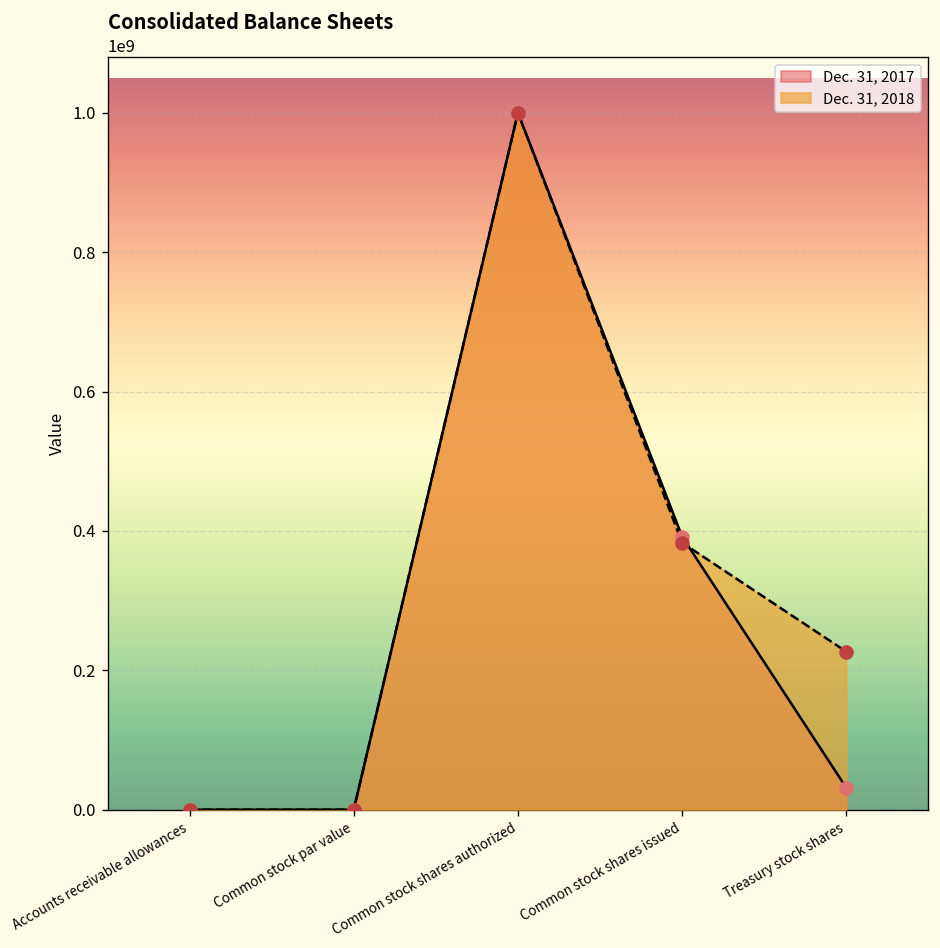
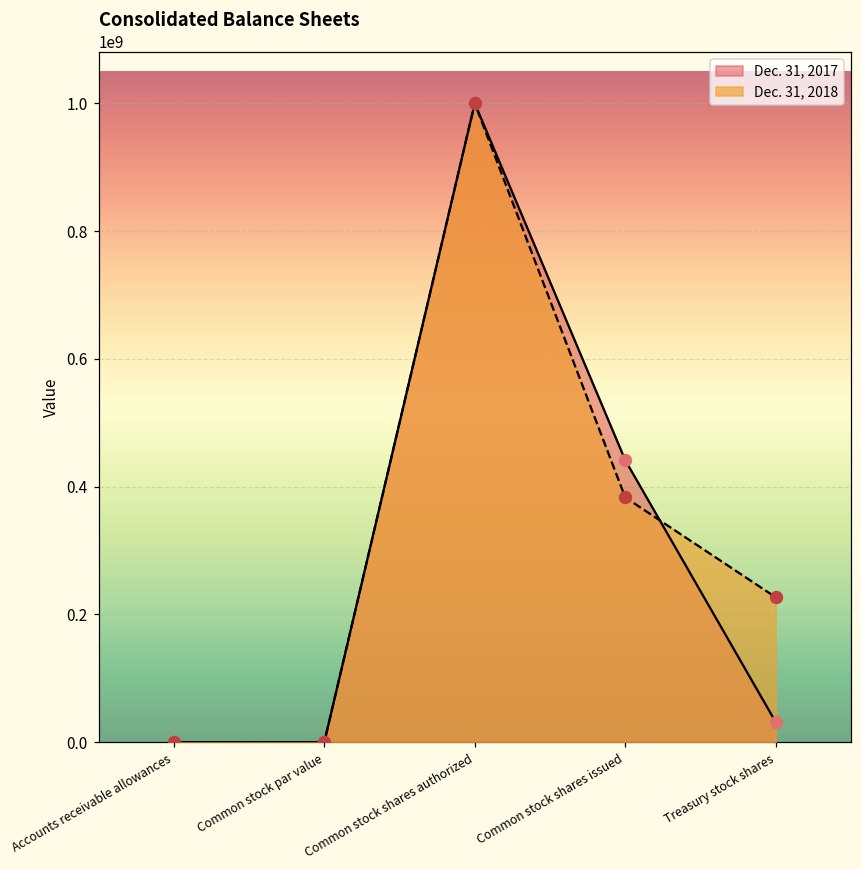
  {
    "Dec. 31, 2017": {
-     "Common stock shares issued": 390000000,
+     "Common stock shares issued": 440000000,
      "Treasury stock shares": 30000000
    },
    "Dec. 31, 2018": {
      "Common stock shares issued": 380000000,
      "Treasury stock shares": 230000000
    }
  }
